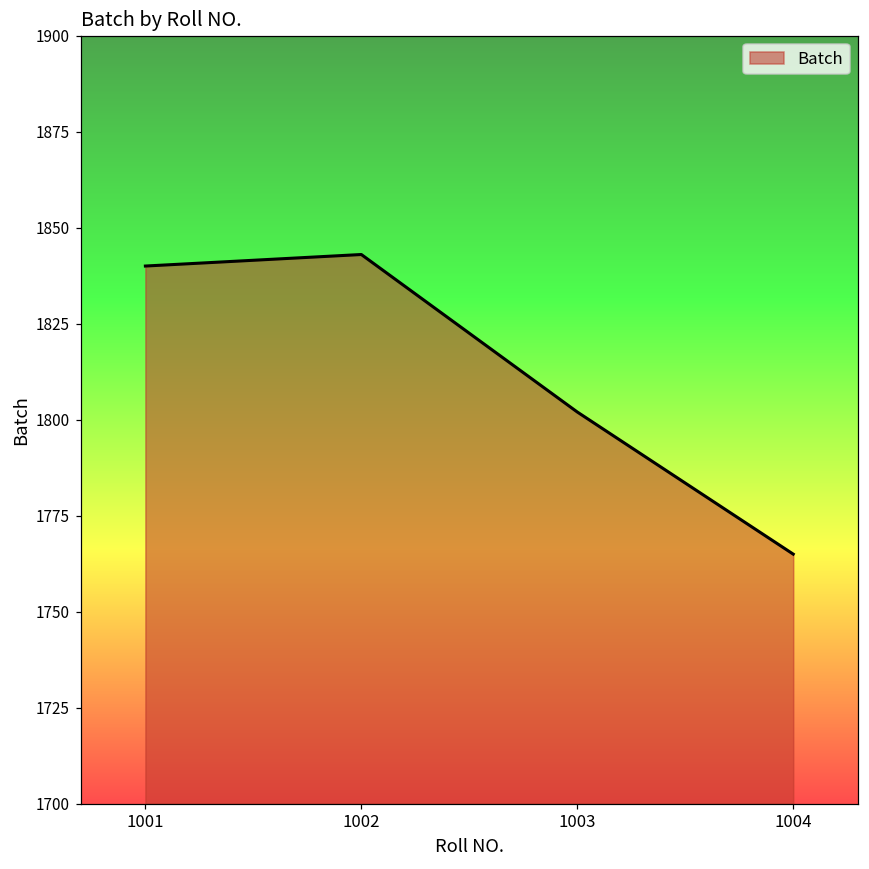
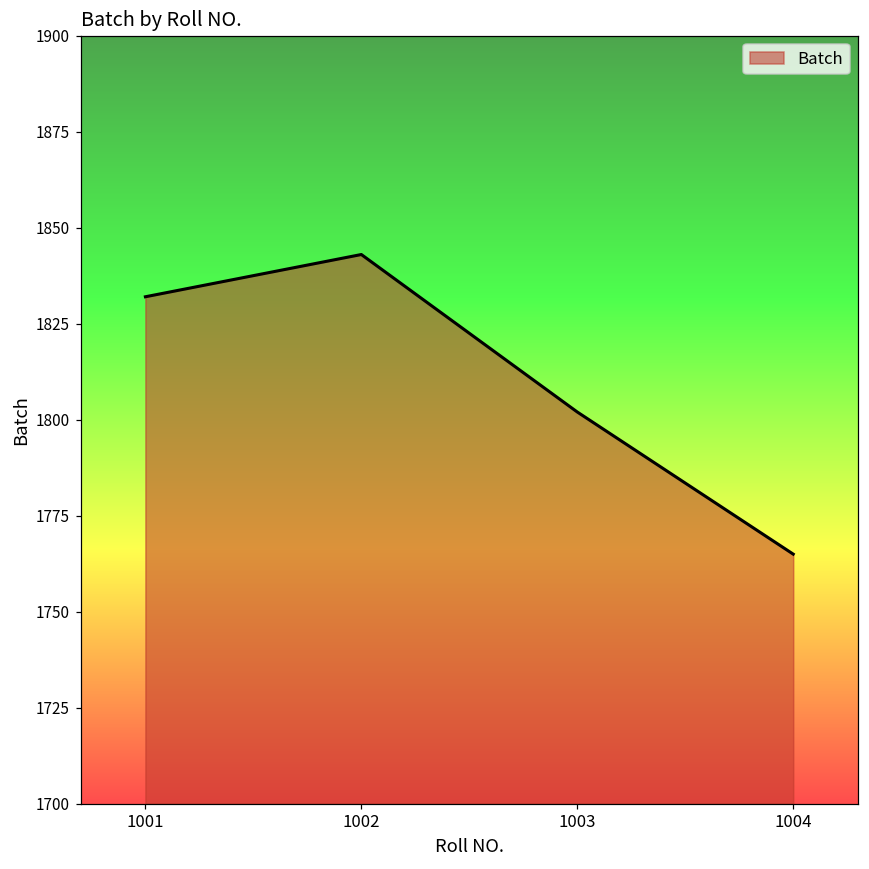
  {
-   "1001": 1840,
+   "1001": 1832,
    "1002": 1843,
    "1003": 1802,
    "1004": 1765
  }
